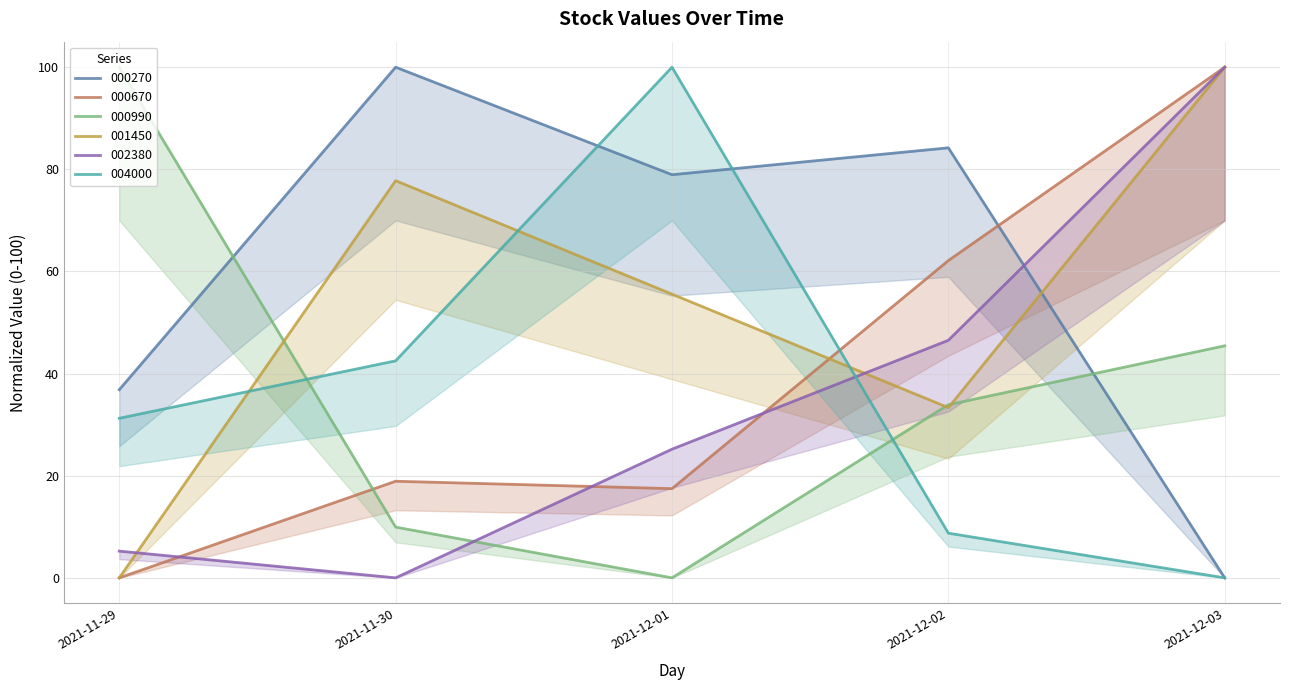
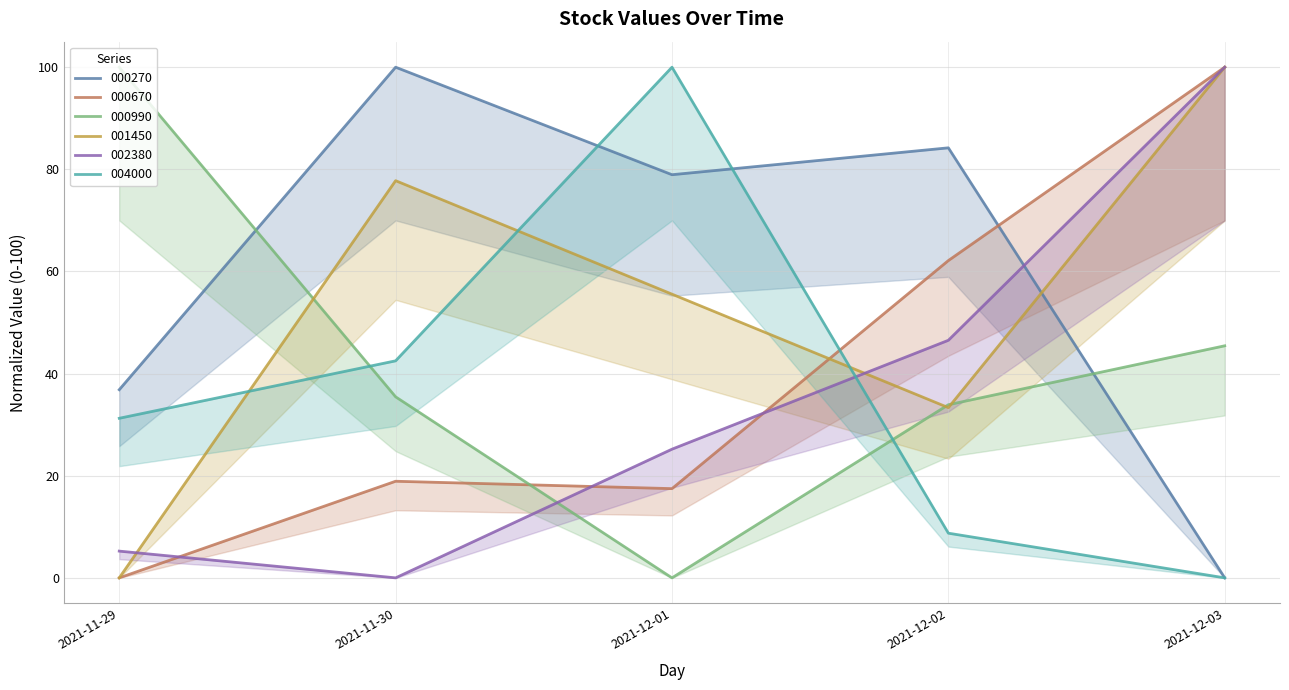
  {
    "000990": {
-     "2021-11-30": 10,
+     "2021-11-30": 35,
      "2021-12-01": 0,
      "2021-12-02": 34,
      "2021-12-03": 45
    }
  }
